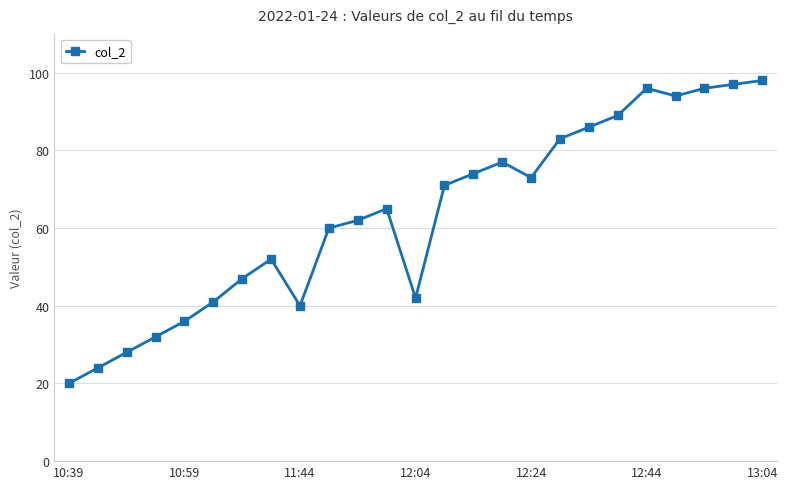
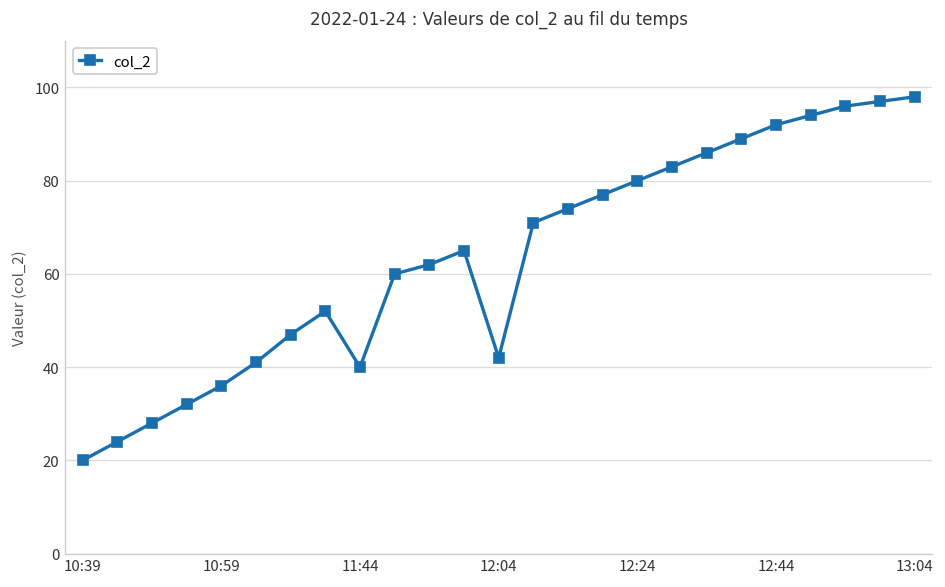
  {
    "10:39": 20,
    "10:59": 36,
    "11:44": 40,
    "12:04": 42,
-   "12:24": 73,
-   "12:44": 96,
+   "12:24": 80,
+   "12:44": 92,
    "13:04": 98
  }
